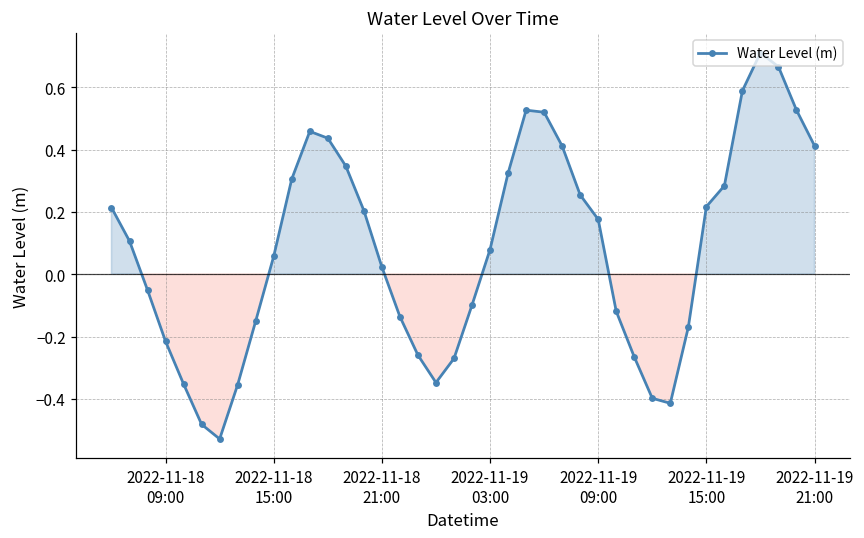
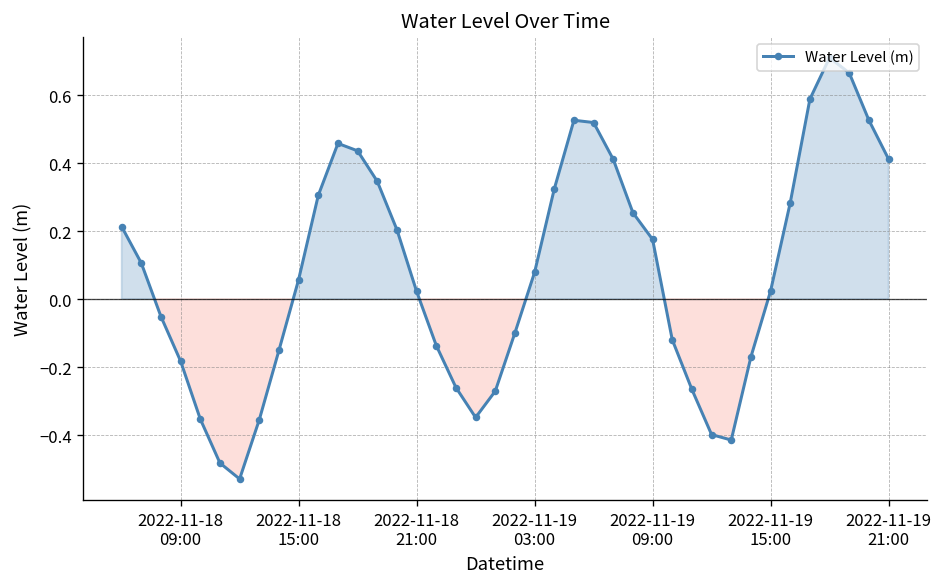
  {
-   "2022-11-18 09:00": -0.22,
+   "2022-11-18 09:00": -0.18,
    "2022-11-18 15:00": 0.06,
    "2022-11-18 21:00": 0.02,
    "2022-11-19 03:00": 0.08,
    "2022-11-19 09:00": 0.18,
-   "2022-11-19 15:00": 0.22,
+   "2022-11-19 15:00": 0.02,
    "2022-11-19 21:00": 0.41
  }
